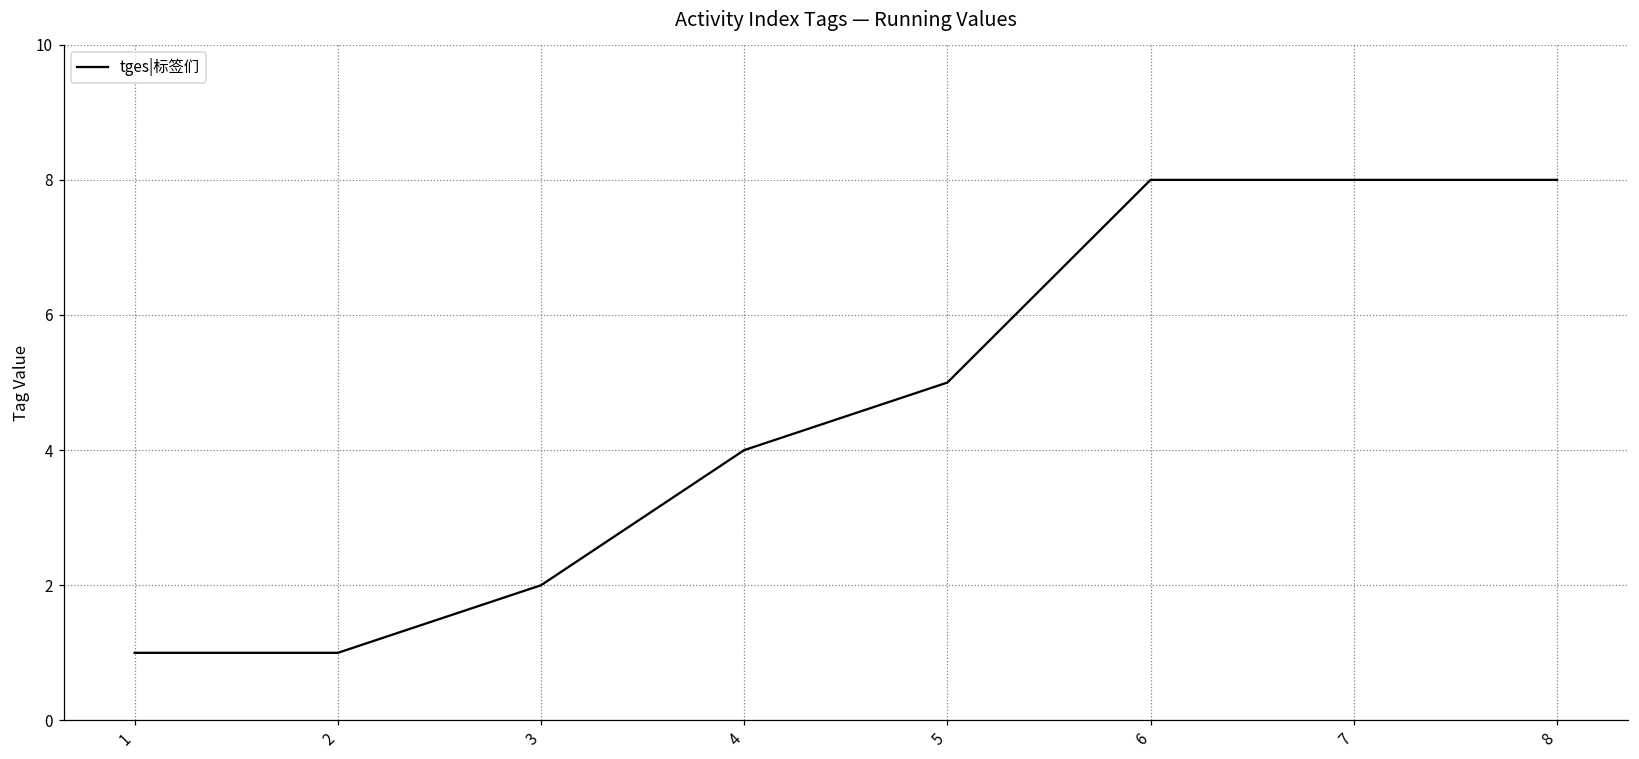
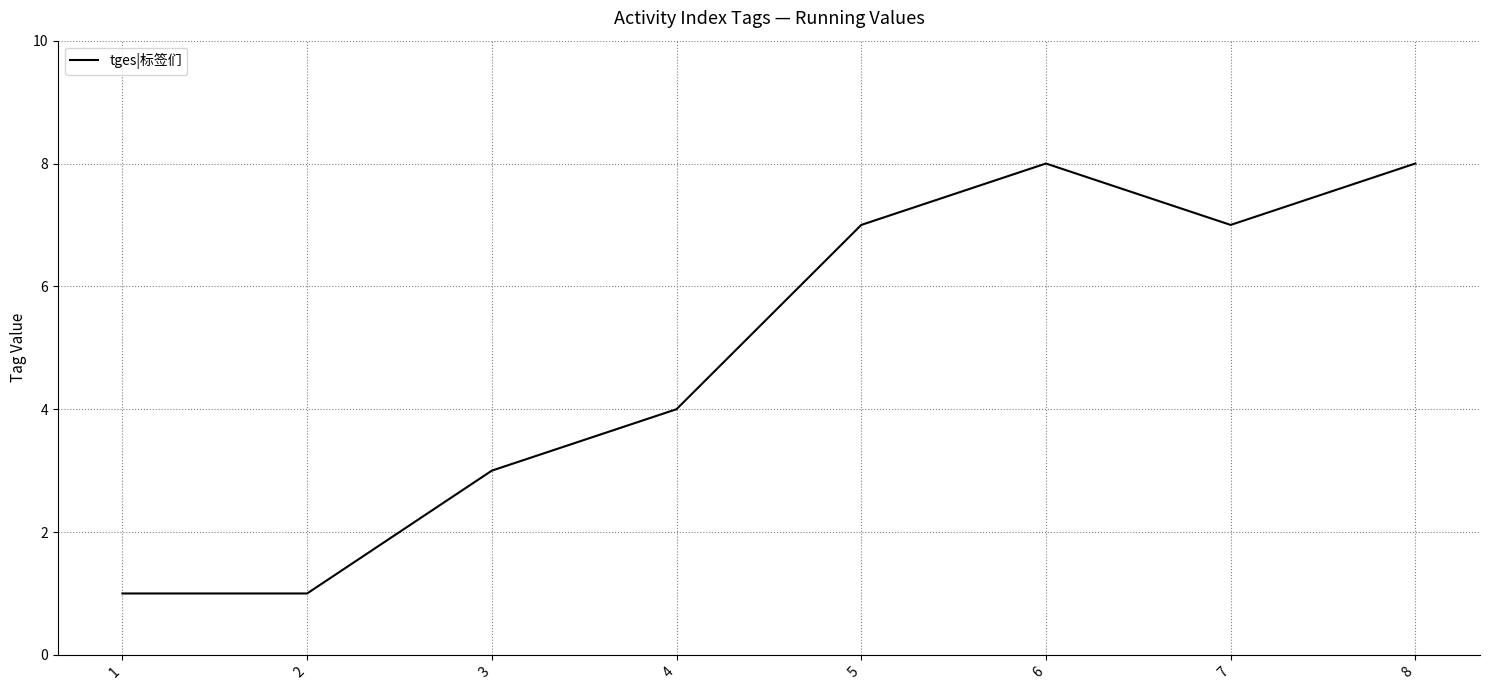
  {
    "1": 1,
    "2": 1,
-   "3": 2,
+   "3": 3,
    "4": 4,
-   "5": 5,
+   "5": 7,
    "6": 8,
-   "7": 8,
+   "7": 7,
    "8": 8
  }
